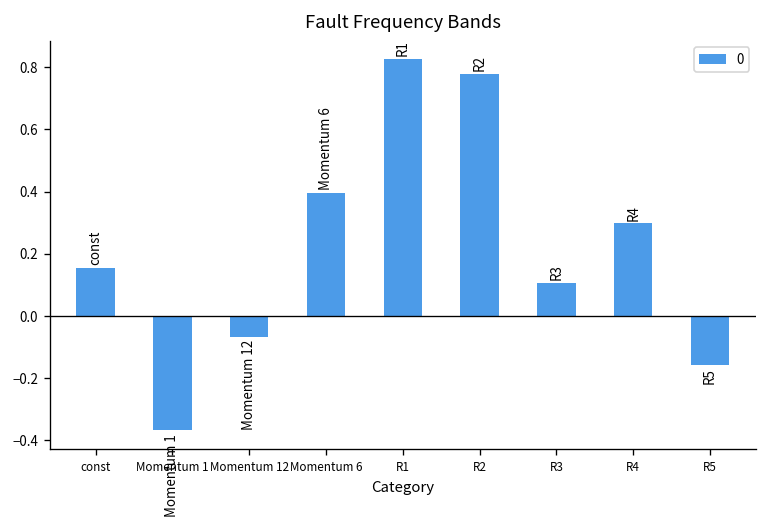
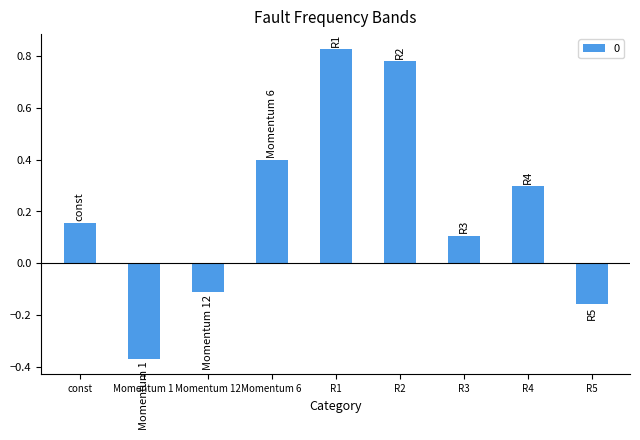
  {
    "const": 0.15,
-   "Momentum 12": -0.07,
+   "Momentum 12": -0.11,
    "R1": 0.83,
    "R2": 0.78,
    "R3": 0.11,
    "R4": 0.30,
    "R5": -0.16
  }
